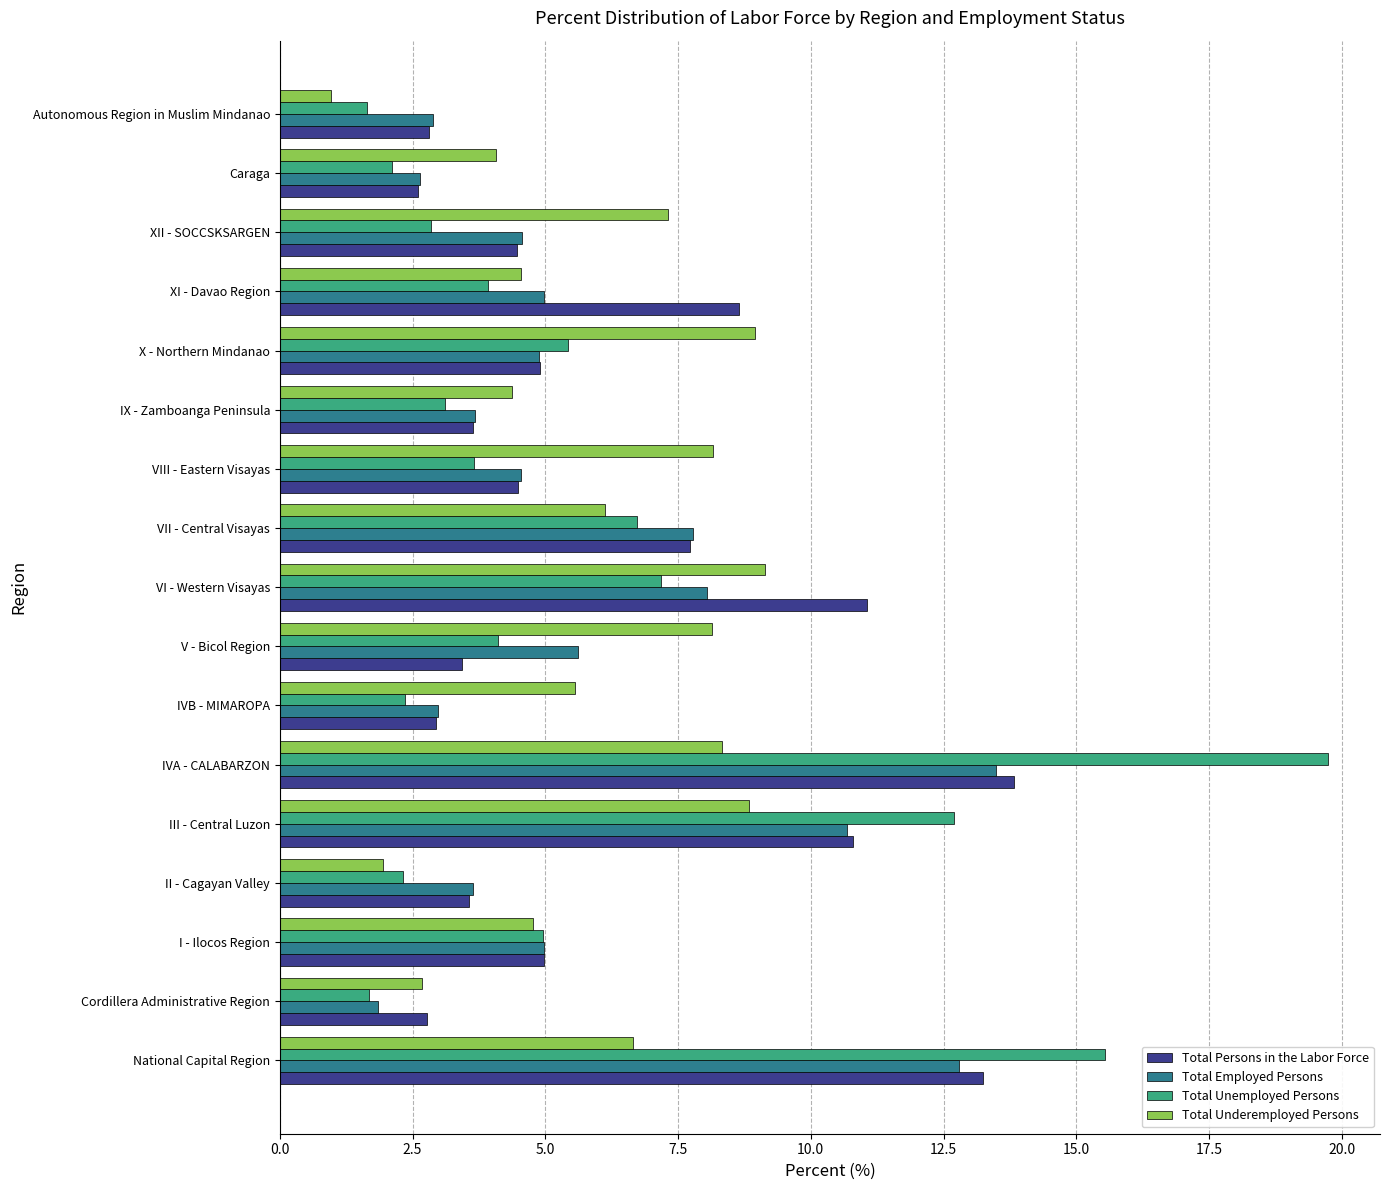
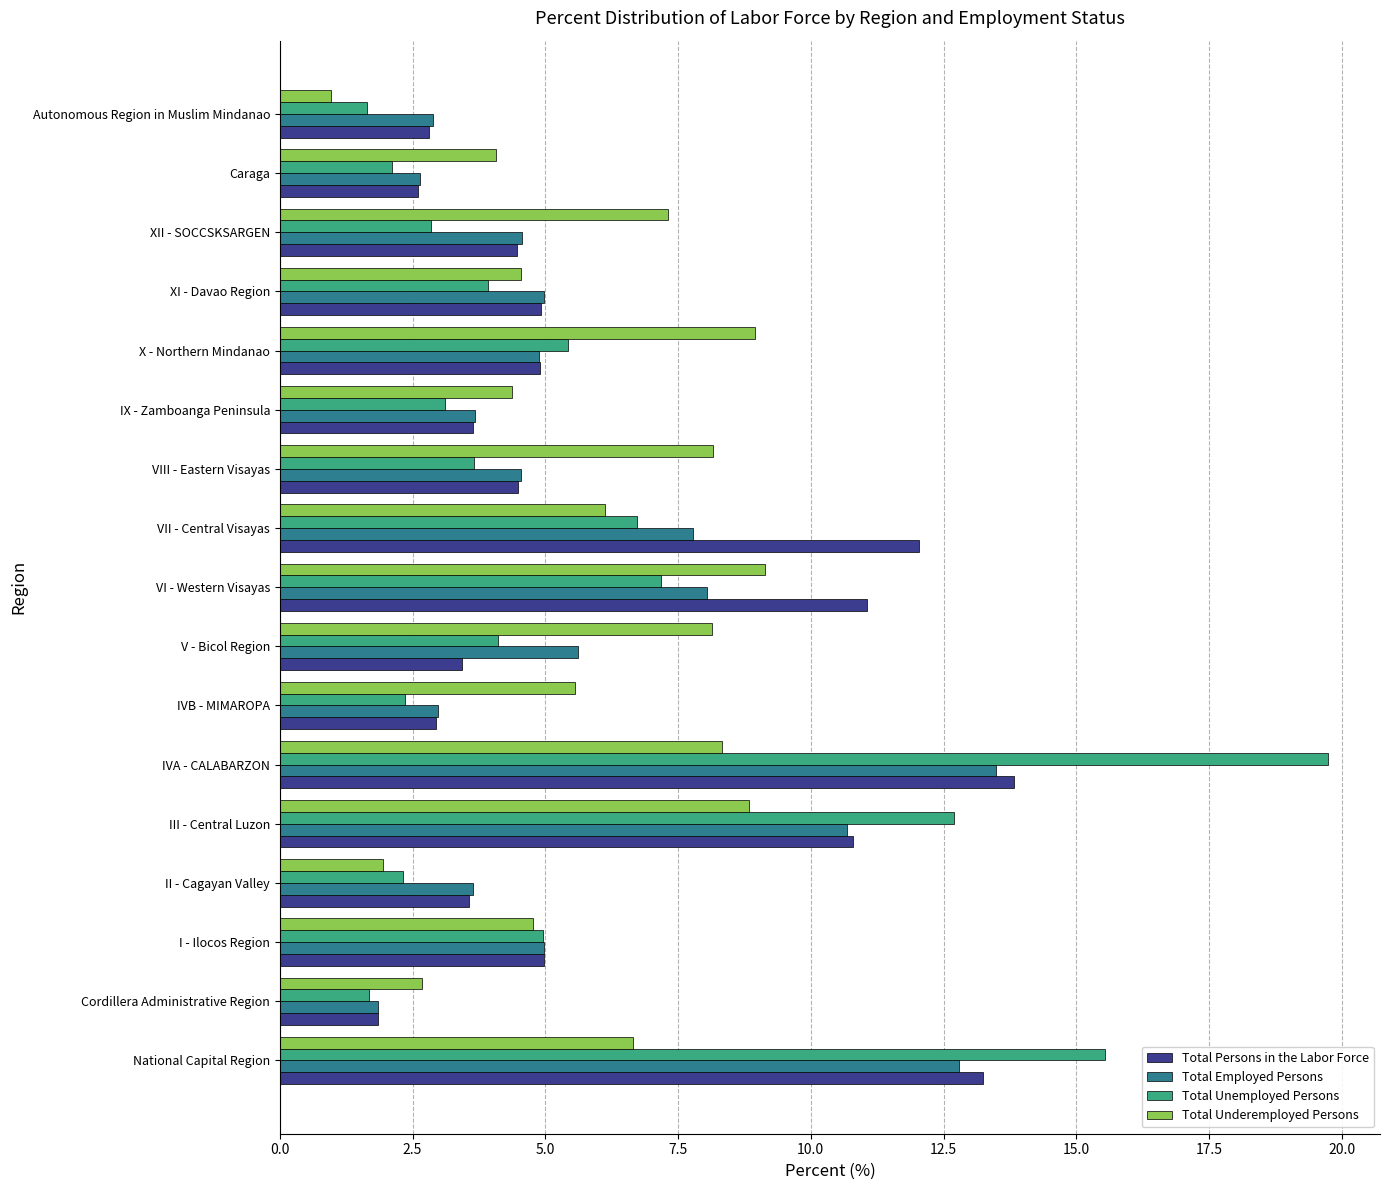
  {
    "Total Persons in the Labor Force": {
      "Autonomous Region in Muslim Mindanao": 2.8,
      "Caraga": 2.6,
      "XII - SOCCSKSARGEN": 4.5,
-     "XI - Davao Region": 8.6,
+     "XI - Davao Region": 4.9,
      "X - Northern Mindanao": 4.9,
      "IX - Zamboanga Peninsula": 3.6,
      "VIII - Eastern Visayas": 4.5,
-     "VII - Central Visayas": 7.7,
+     "VII - Central Visayas": 12.0,
      "VI - Western Visayas": 11.1,
      "V - Bicol Region": 3.4,
      "IVB - MIMAROPA": 2.9,
      "IVA - CALABARZON": 13.8,
      "III - Central Luzon": 10.8,
      "II - Cagayan Valley": 3.6,
      "I - Ilocos Region": 5.0,
-     "Cordillera Administrative Region": 2.8,
+     "Cordillera Administrative Region": 1.8,
      "National Capital Region": 13.2
    },
    "Total Underemployed Persons": {
      "Autonomous Region in Muslim Mindanao": 1.0,
      "Caraga": 4.1,
      "XII - SOCCSKSARGEN": 7.3,
      "XI - Davao Region": 4.6,
      "X - Northern Mindanao": 9.0,
      "IX - Zamboanga Peninsula": 4.4,
      "VIII - Eastern Visayas": 8.2,
      "VII - Central Visayas": 6.1,
      "VI - Western Visayas": 9.1,
      "V - Bicol Region": 8.1,
      "IVB - MIMAROPA": 5.6,
      "IVA - CALABARZON": 8.3,
      "III - Central Luzon": 8.8,
      "II - Cagayan Valley": 1.9,
      "I - Ilocos Region": 4.8,
      "Cordillera Administrative Region": 2.7,
      "National Capital Region": 6.7
    }
  }
